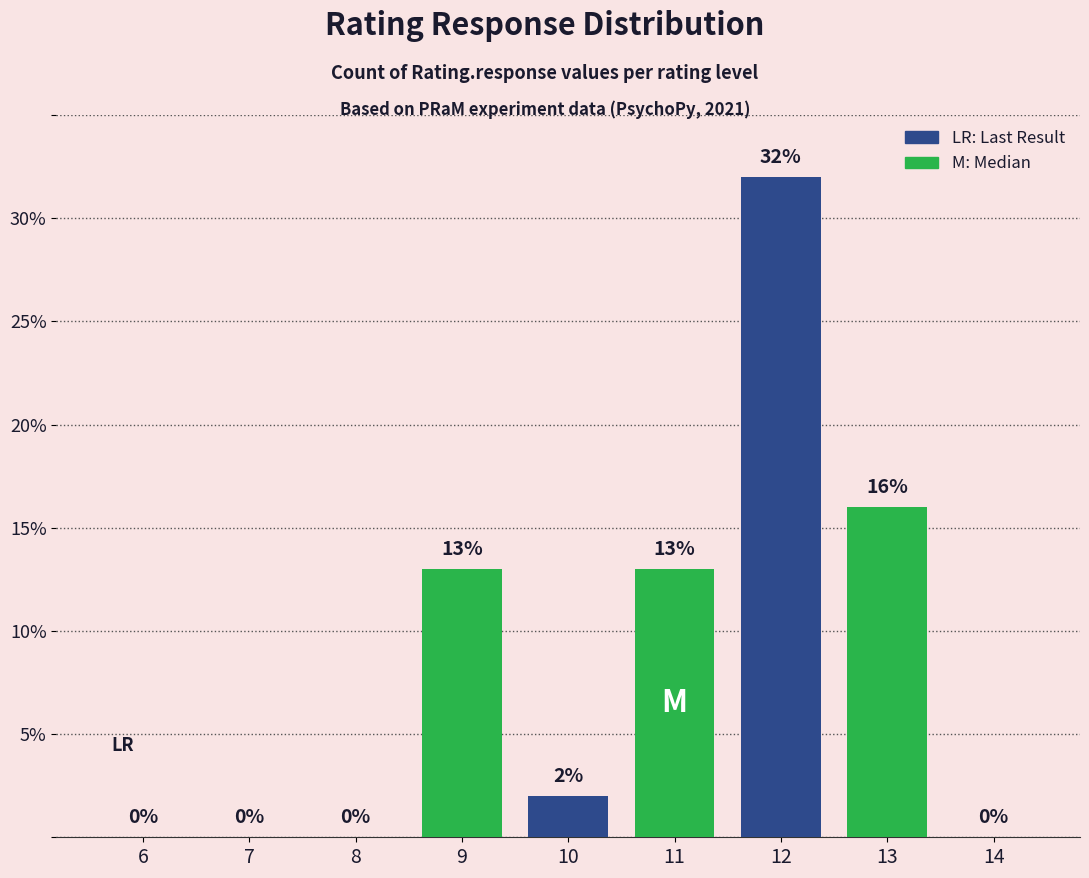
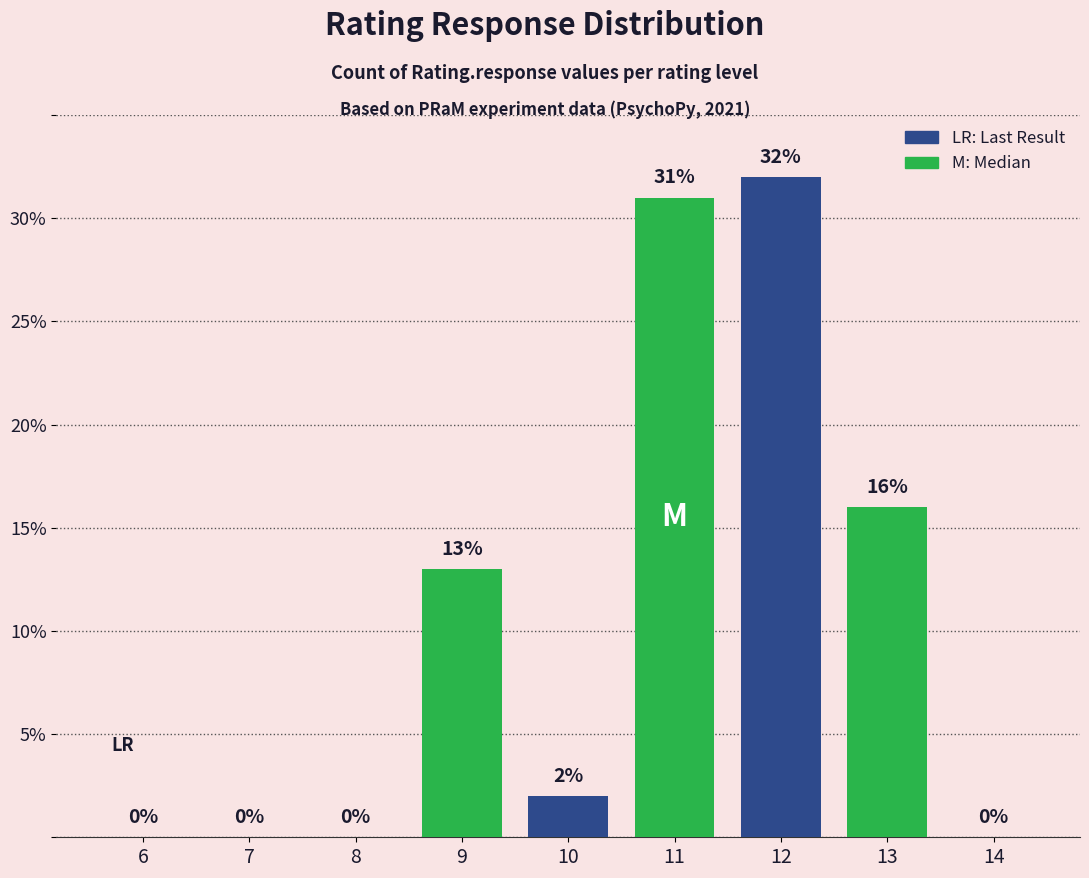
  {
    "6": "0%",
    "7": "0%",
    "8": "0%",
    "9": "13%",
    "10": "2%",
-   "11": "13%",
+   "11": "31%",
    "12": "32%",
    "13": "16%",
    "14": "0%"
  }
